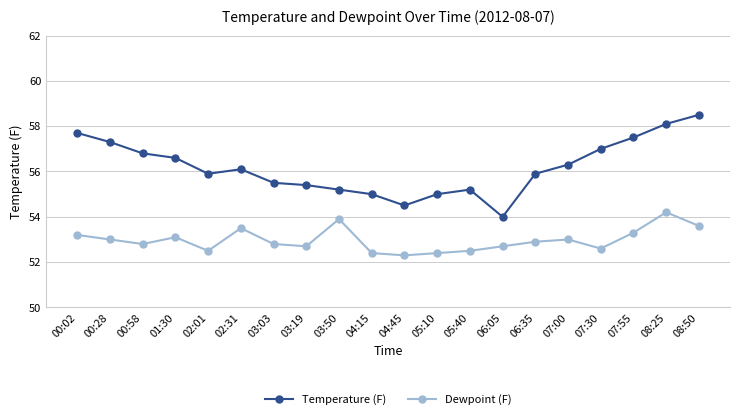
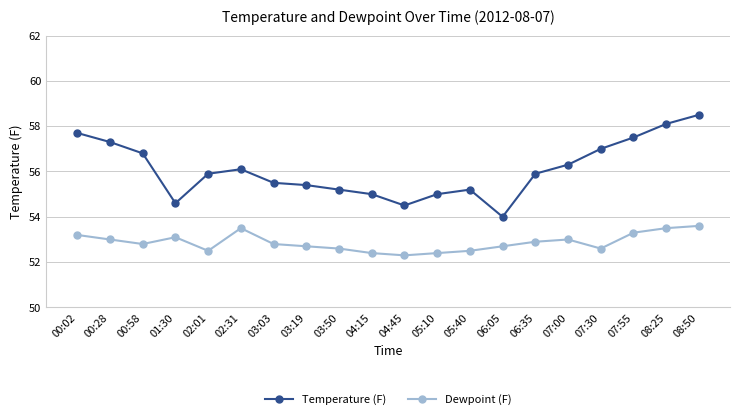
  {
    "Temperature (F)": {
      "00:02": 57.7,
      "00:28": 57.3,
      "00:58": 56.8,
-     "01:30": 56.6,
+     "01:30": 54.6,
      "02:01": 55.9,
      "02:31": 56.1,
      "03:03": 55.5,
      "03:19": 55.4,
      "03:50": 55.2,
      "04:15": 55.0,
      "04:45": 54.5,
      "05:10": 55.0,
      "05:40": 55.2,
      "06:05": 54.0,
      "06:35": 55.9,
      "07:00": 56.3,
      "07:30": 57.0,
      "07:55": 57.5,
      "08:25": 58.1,
      "08:50": 58.5
    },
    "Dewpoint (F)": {
      "00:02": 53.2,
      "00:28": 53.0,
      "00:58": 52.8,
      "01:30": 53.1,
      "02:01": 52.5,
      "02:31": 53.5,
      "03:03": 52.8,
      "03:19": 52.7,
-     "03:50": 53.9,
+     "03:50": 52.6,
      "04:15": 52.4,
      "04:45": 52.3,
      "05:10": 52.4,
      "05:40": 52.5,
      "06:05": 52.7,
      "06:35": 52.9,
      "07:00": 53.0,
      "07:30": 52.6,
      "07:55": 53.3,
-     "08:25": 54.2,
+     "08:25": 53.5,
      "08:50": 53.6
    }
  }
